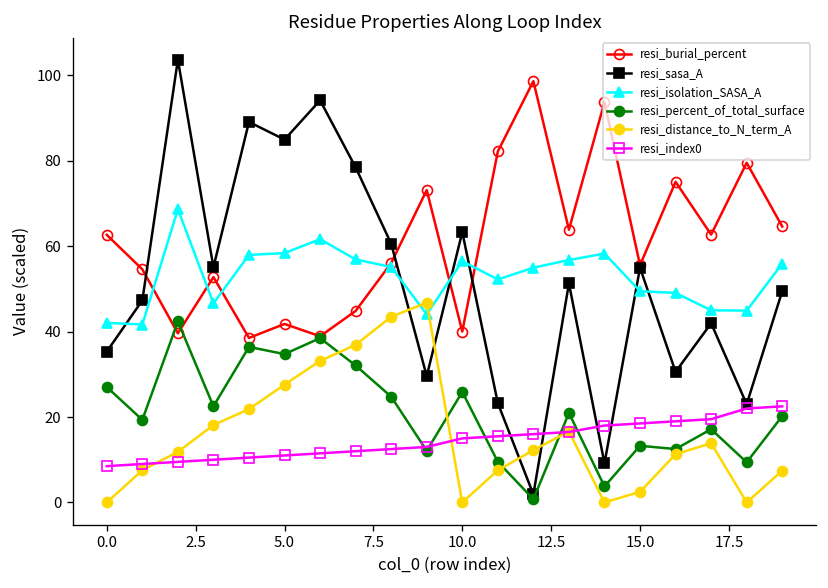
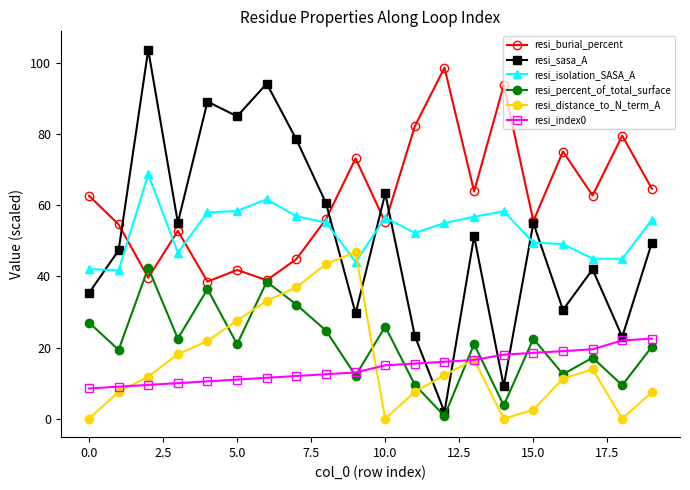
  {
    "resi_burial_percent": {
      "0.0": 63,
      "5.0": 42,
-     "10.0": 40
+     "10.0": 55
    },
    "resi_sasa_A": {
      "0.0": 35,
      "5.0": 85,
      "10.0": 63
    },
    "resi_isolation_SASA_A": {
      "0.0": 42,
      "5.0": 58,
      "10.0": 56,
      "15.0": 49
    },
    "resi_percent_of_total_surface": {
      "0.0": 27,
-     "5.0": 35,
+     "5.0": 21,
      "10.0": 26,
-     "15.0": 13
+     "15.0": 22
    },
    "resi_distance_to_N_term_A": {
      "0.0": 0,
      "5.0": 28,
      "10.0": 0,
      "15.0": 3
    },
    "resi_index0": {
      "0.0": 9,
      "5.0": 11,
      "10.0": 15,
      "15.0": 19
    }
  }
